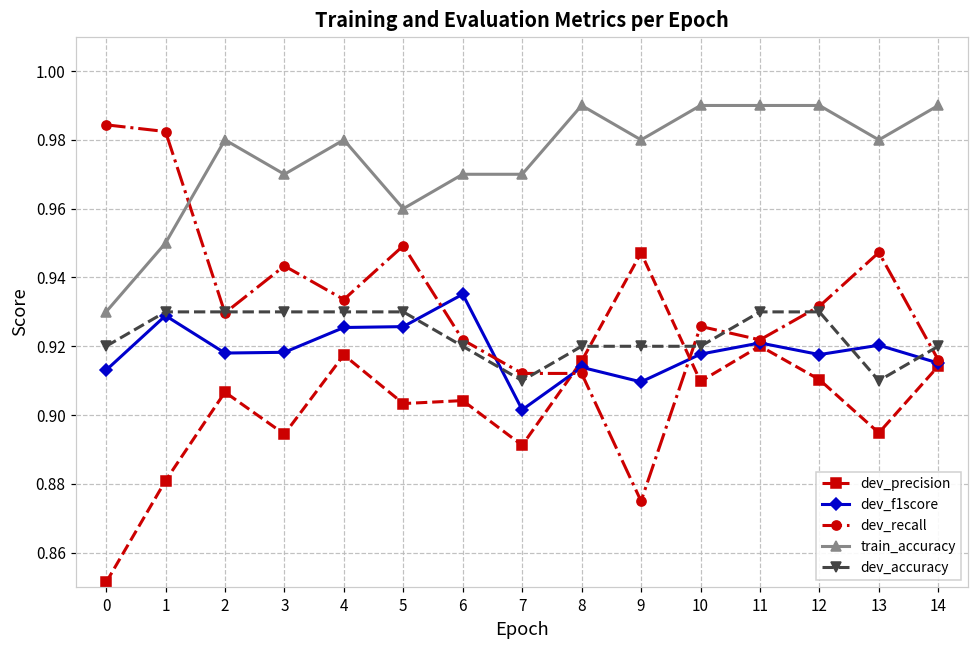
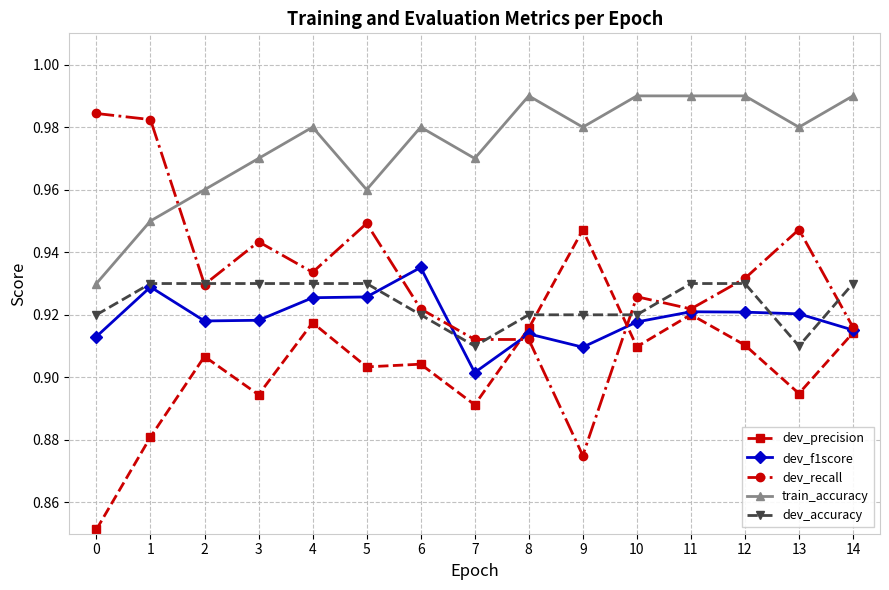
  {
    "dev_f1score": {
      "0": 0.913,
      "1": 0.929,
      "2": 0.918,
      "3": 0.918,
      "4": 0.925,
      "5": 0.926,
      "6": 0.935,
      "7": 0.902,
      "8": 0.914,
      "9": 0.910,
      "10": 0.918,
      "11": 0.921,
-     "12": 0.918,
+     "12": 0.921,
      "13": 0.920,
      "14": 0.915
    },
    "train_accuracy": {
      "0": 0.93,
      "1": 0.95,
-     "2": 0.98,
+     "2": 0.96,
      "3": 0.97,
      "4": 0.98,
      "5": 0.96,
-     "6": 0.97,
+     "6": 0.98,
      "7": 0.97,
      "8": 0.99,
      "9": 0.98,
      "10": 0.99,
      "11": 0.99,
      "12": 0.99,
      "13": 0.98,
      "14": 0.99
    },
    "dev_accuracy": {
      "0": 0.92,
      "1": 0.93,
      "3": 0.93,
      "4": 0.93,
      "5": 0.93,
      "6": 0.92,
      "7": 0.91,
      "8": 0.92,
      "9": 0.92,
      "10": 0.92,
      "11": 0.93,
      "12": 0.93,
      "13": 0.91,
-     "14": 0.92
+     "14": 0.93
    }
  }
